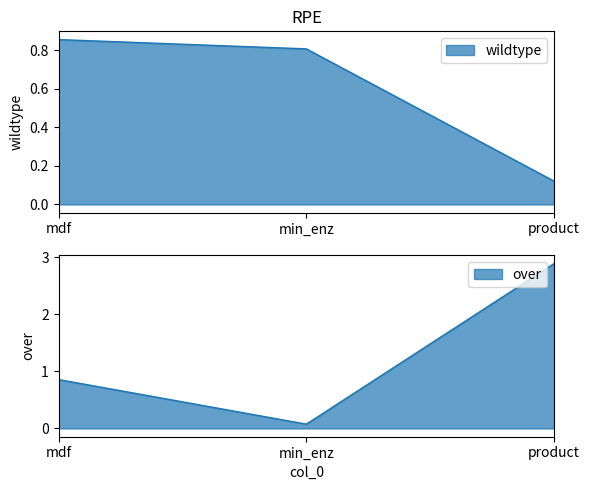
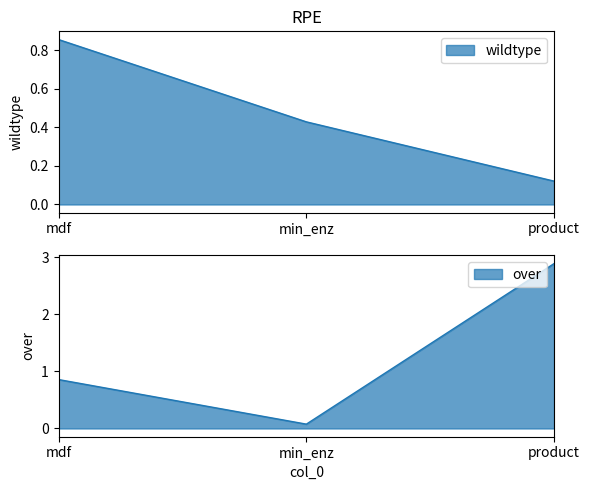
  {
    "RPE": {
      "mdf": 0.86,
-     "min_enz": 0.81,
+     "min_enz": 0.43,
      "product": 0.12
    }
  }
